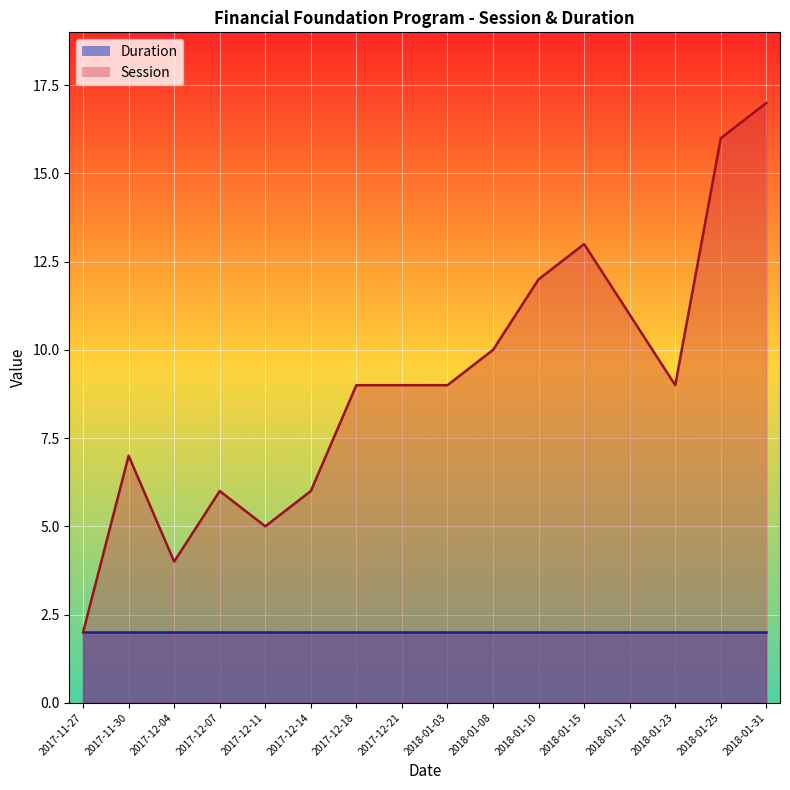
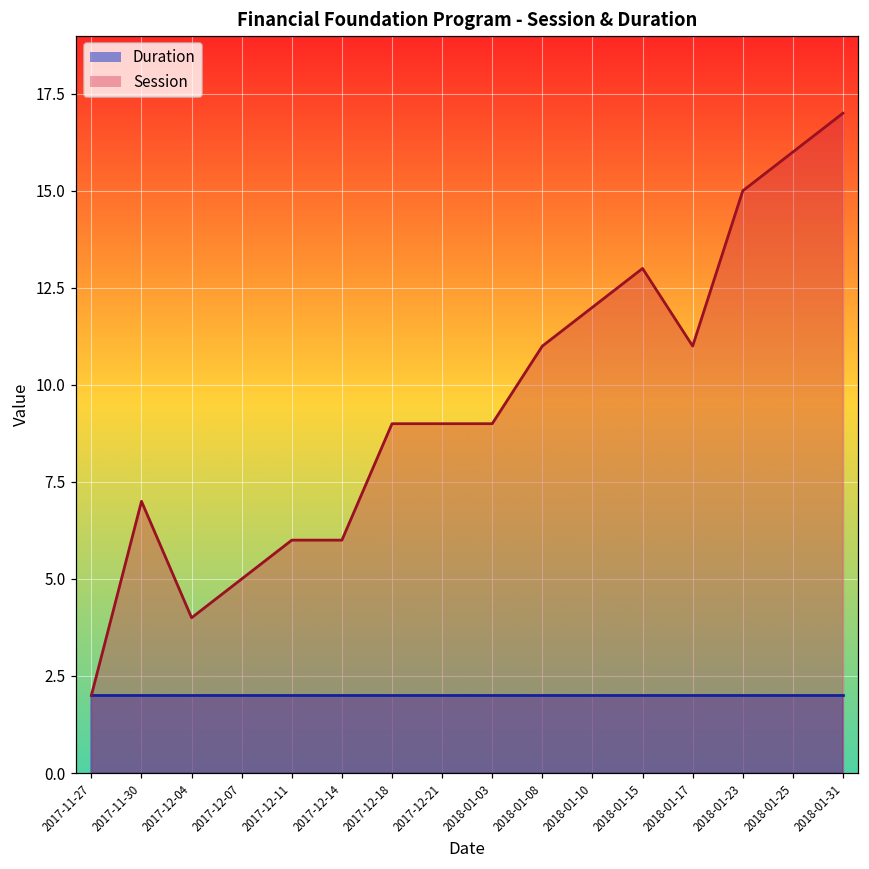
  {
    "Duration": {
      "2017-11-30": 2,
      "2017-12-04": 2,
      "2017-12-07": 2,
      "2017-12-11": 2,
      "2017-12-14": 2,
      "2017-12-18": 2,
      "2017-12-21": 2,
      "2018-01-03": 2,
      "2018-01-08": 2,
      "2018-01-10": 2,
      "2018-01-15": 2,
      "2018-01-17": 2,
      "2018-01-23": 2,
      "2018-01-25": 2,
      "2018-01-31": 2
    },
    "Session": {
      "2017-11-30": 7,
      "2017-12-04": 4,
-     "2017-12-07": 6,
-     "2017-12-11": 5,
+     "2017-12-07": 5,
+     "2017-12-11": 6,
      "2017-12-14": 6,
      "2017-12-18": 9,
      "2017-12-21": 9,
      "2018-01-03": 9,
-     "2018-01-08": 10,
+     "2018-01-08": 11,
      "2018-01-10": 12,
      "2018-01-15": 13,
      "2018-01-17": 11,
-     "2018-01-23": 9,
+     "2018-01-23": 15,
      "2018-01-25": 16,
      "2018-01-31": 17
    }
  }
